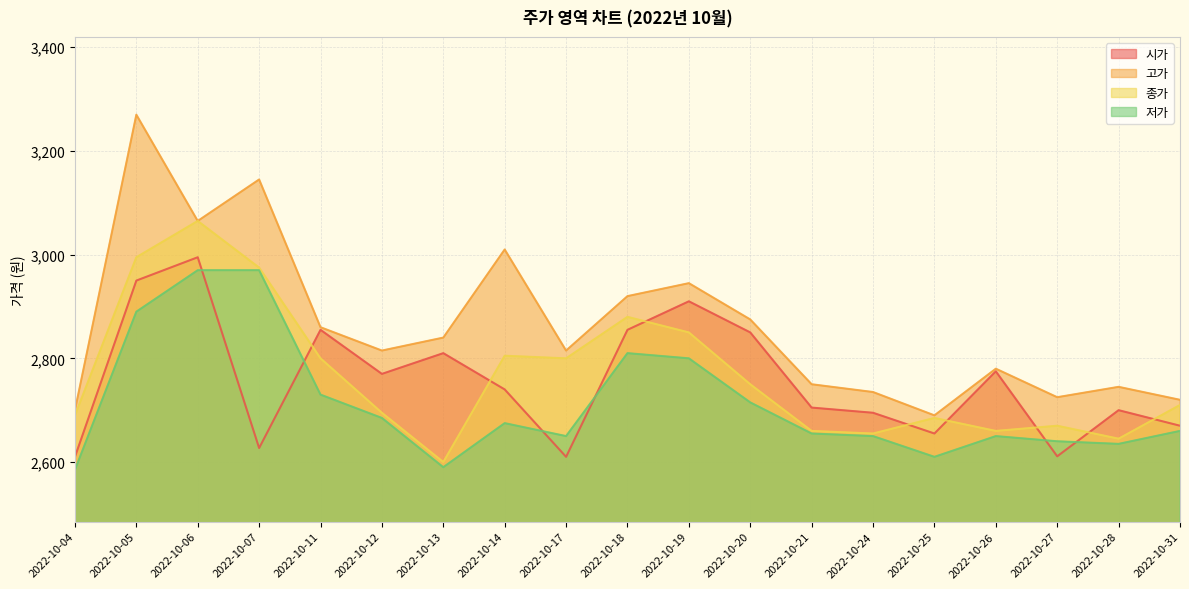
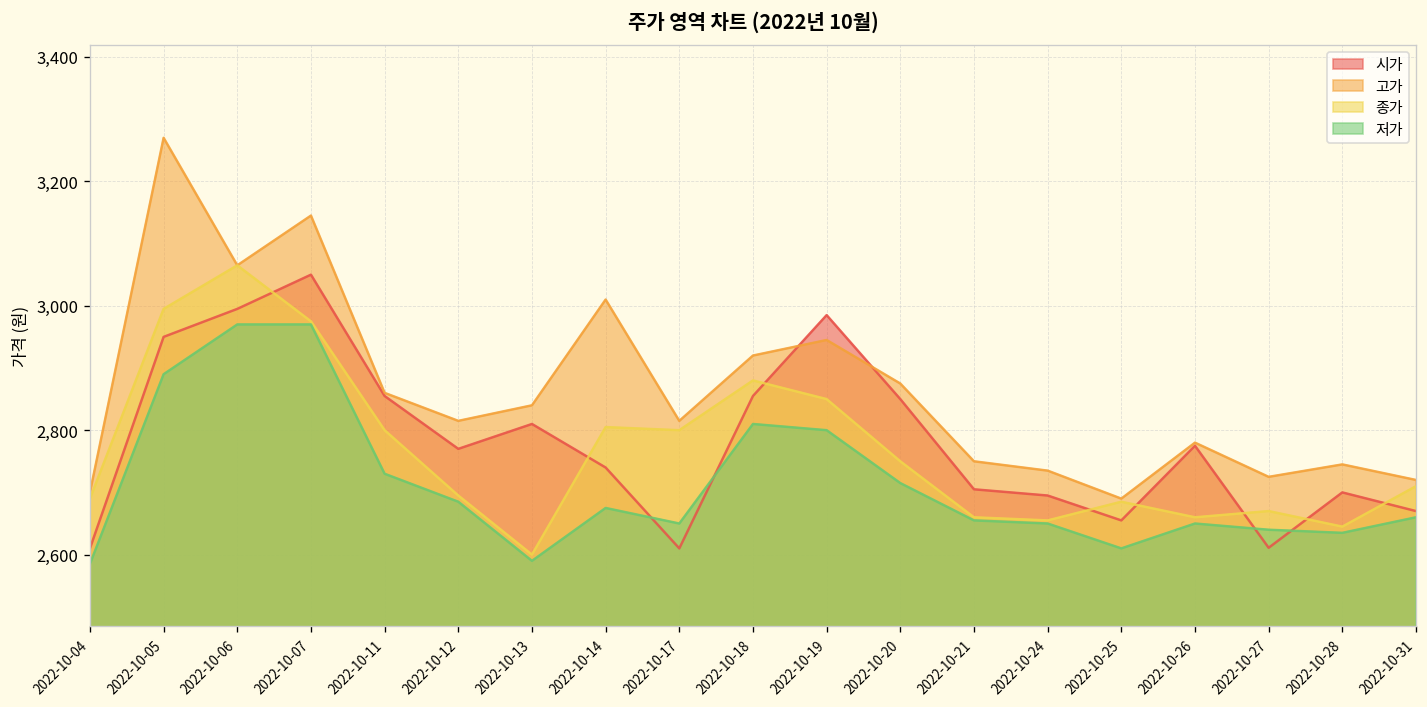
  {
    "시가": {
      "2022-10-04": "2,610",
      "2022-10-05": "2,950",
      "2022-10-06": "3,000",
-     "2022-10-07": "2,630",
+     "2022-10-07": "3,050",
      "2022-10-11": "2,860",
      "2022-10-12": "2,770",
      "2022-10-13": "2,810",
      "2022-10-14": "2,740",
      "2022-10-17": "2,610",
      "2022-10-18": "2,860",
-     "2022-10-19": "2,910",
+     "2022-10-19": "2,990",
      "2022-10-20": "2,850",
      "2022-10-21": "2,710",
      "2022-10-24": "2,700",
      "2022-10-25": "2,660",
      "2022-10-26": "2,780",
      "2022-10-27": "2,610",
      "2022-10-28": "2,700",
      "2022-10-31": "2,670"
    },
    "저가": {
      "2022-10-04": "2,590",
      "2022-10-05": "2,890",
      "2022-10-06": "2,970",
      "2022-10-07": "2,970",
      "2022-10-11": "2,730",
      "2022-10-12": "2,690",
      "2022-10-13": "2,590",
      "2022-10-14": "2,680",
      "2022-10-17": "2,650",
      "2022-10-18": "2,810",
      "2022-10-19": "2,800",
      "2022-10-20": "2,720",
      "2022-10-21": "2,660",
      "2022-10-24": "2,650",
      "2022-10-25": "2,610",
      "2022-10-26": "2,650",
      "2022-10-27": "2,640",
      "2022-10-28": "2,640",
      "2022-10-31": "2,660"
    }
  }
